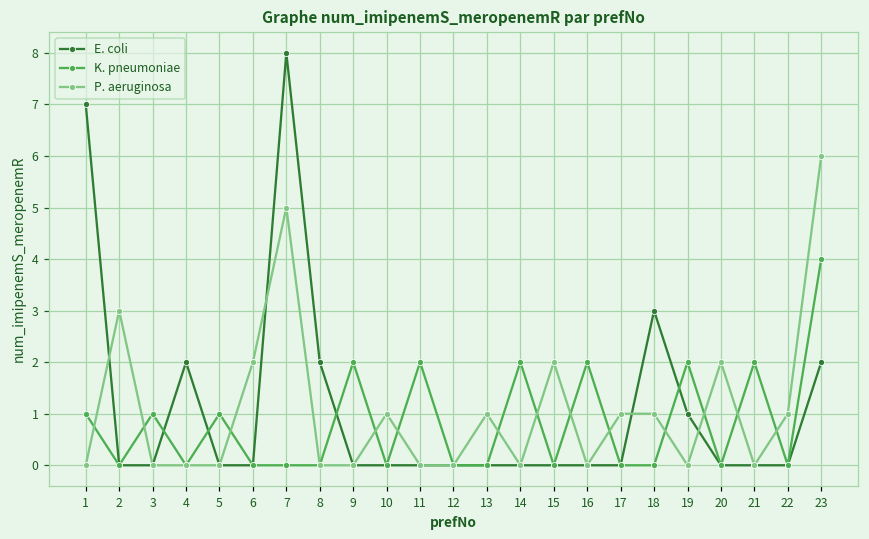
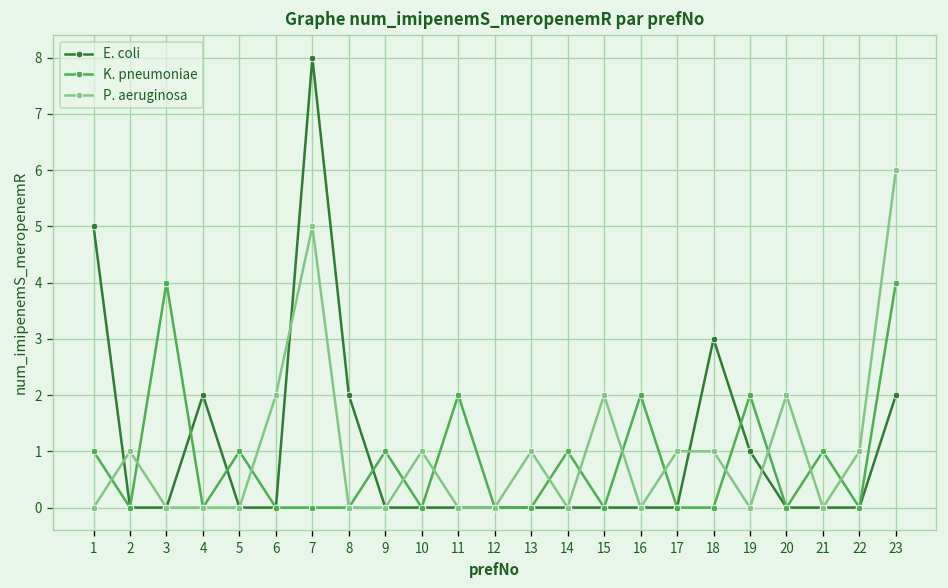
  {
    "E. coli": {
-     "1": 7,
+     "1": 5,
      "4": 2,
      "7": 8,
      "8": 2,
      "18": 3,
      "19": 1,
      "23": 2
    },
    "K. pneumoniae": {
      "1": 1,
-     "3": 1,
+     "3": 4,
      "5": 1,
      "7": 0,
-     "9": 2,
+     "9": 1,
      "11": 2,
-     "14": 2,
+     "14": 1,
      "16": 2,
      "18": 0,
      "19": 2,
-     "21": 2,
+     "21": 1,
      "23": 4
    },
    "P. aeruginosa": {
      "1": 0,
-     "2": 3,
+     "2": 1,
      "6": 2,
      "7": 5,
      "10": 1,
      "13": 1,
      "15": 2,
      "17": 1,
      "18": 1,
      "19": 0,
      "20": 2,
      "22": 1,
      "23": 6
    }
  }
